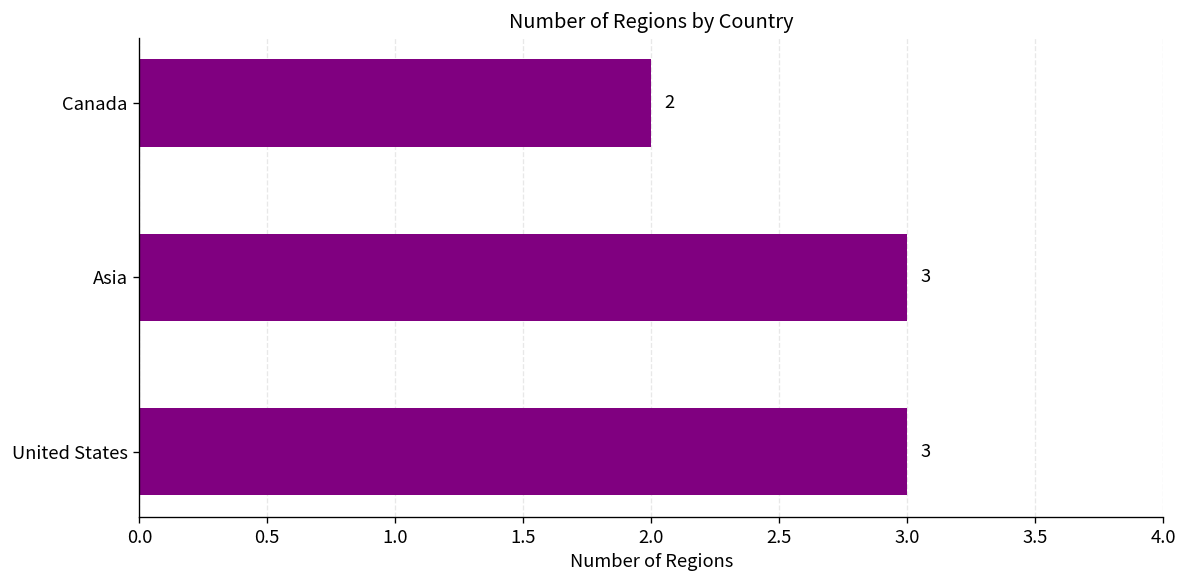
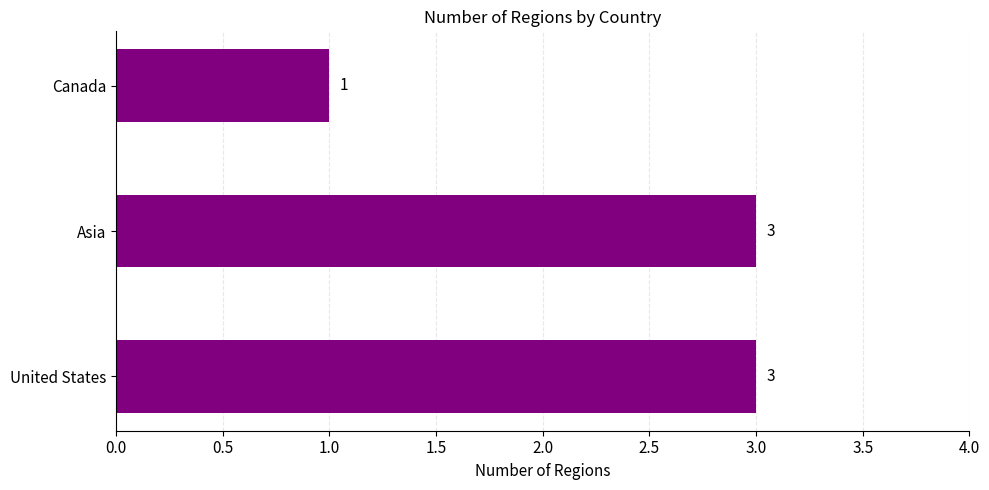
  {
-   "Canada": 2,
+   "Canada": 1,
    "Asia": 3,
    "United States": 3
  }
